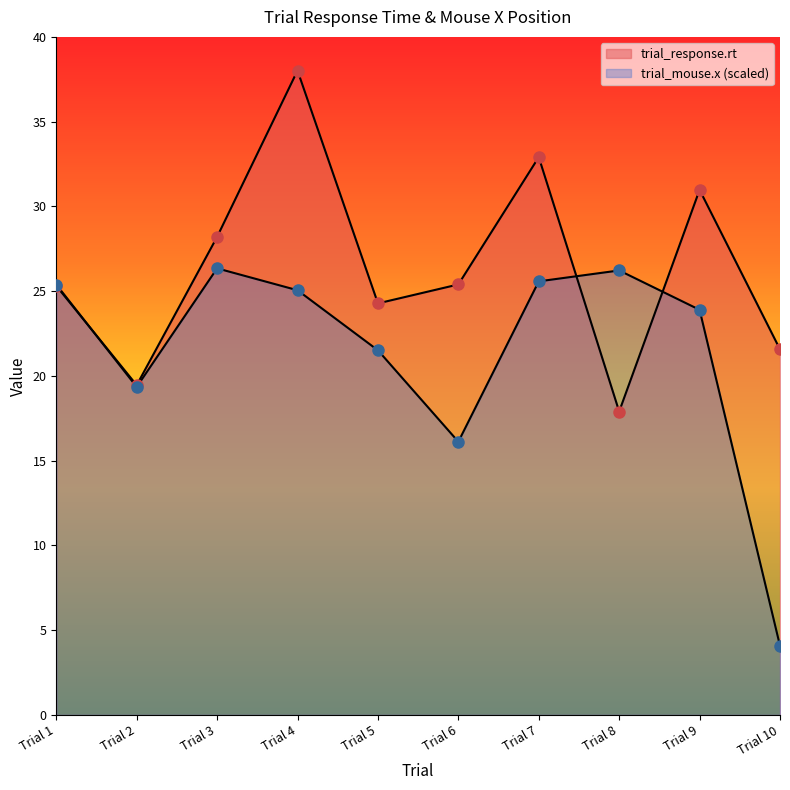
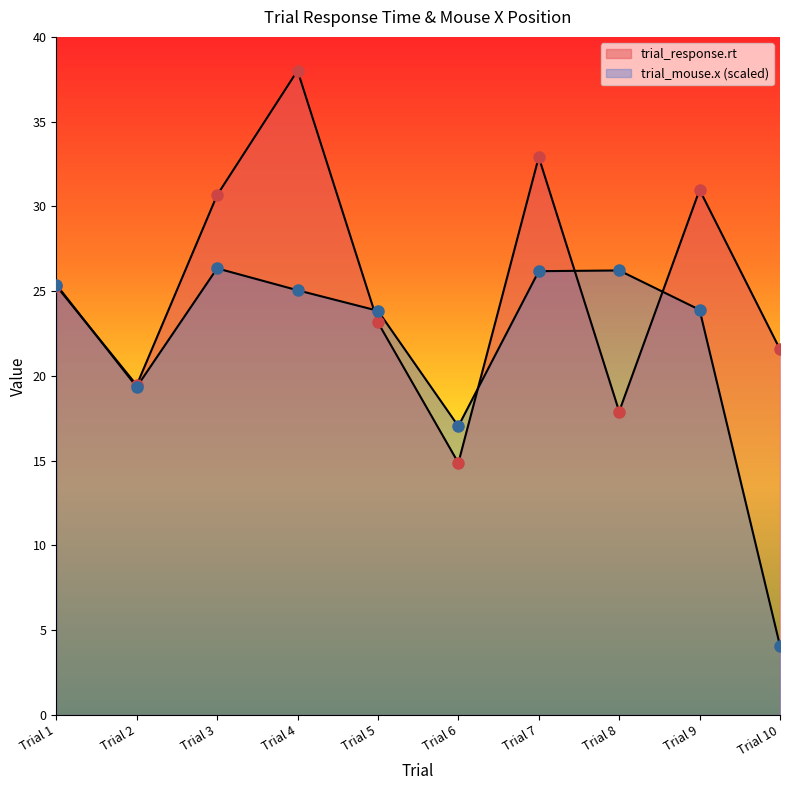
  {
    "trial_response.rt": {
-     "Trial 3": 28.2,
+     "Trial 3": 30.7,
      "Trial 4": 38.0,
-     "Trial 5": 24.3,
-     "Trial 6": 25.4,
+     "Trial 5": 23.2,
+     "Trial 6": 14.9,
      "Trial 7": 32.9,
      "Trial 8": 17.9,
      "Trial 9": 31.0,
      "Trial 10": 21.6
    },
    "trial_mouse.x (scaled)": {
      "Trial 3": 26.3,
      "Trial 4": 25.1,
-     "Trial 5": 21.5,
-     "Trial 6": 16.1,
-     "Trial 7": 25.6,
+     "Trial 5": 23.8,
+     "Trial 6": 17.0,
+     "Trial 7": 26.2,
      "Trial 8": 26.2,
      "Trial 9": 23.9,
      "Trial 10": 4.1
    }
  }
